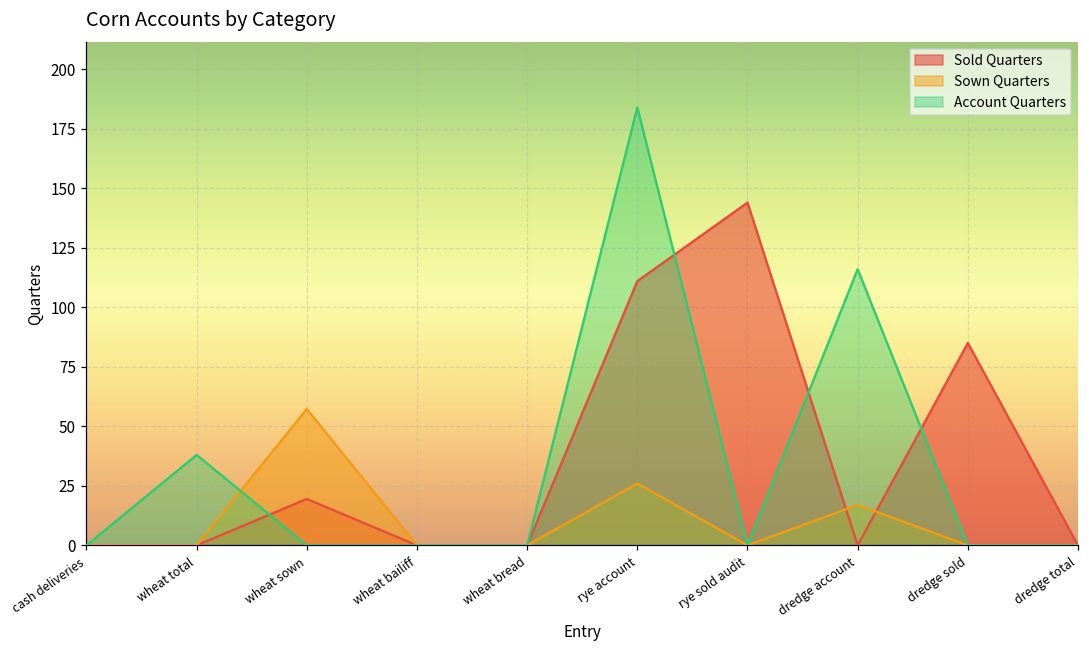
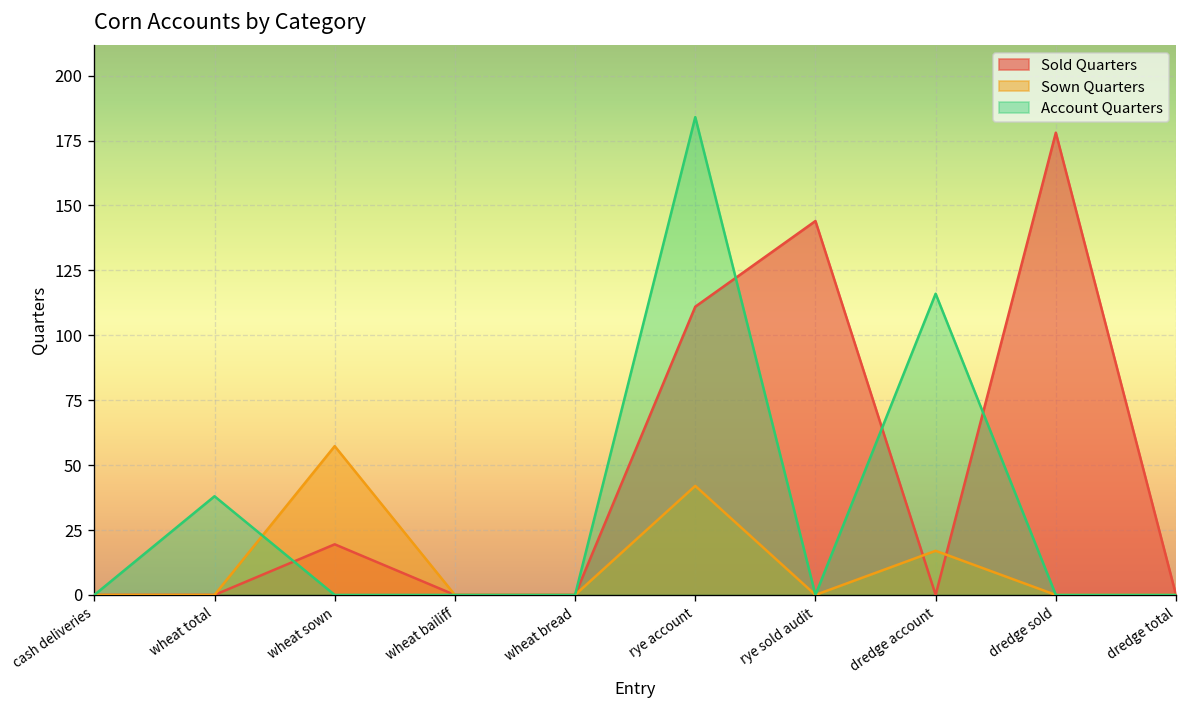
  {
    "Sold Quarters": {
      "wheat sown": 20,
      "rye account": 111,
      "rye sold audit": 144,
      "dredge account": 0,
-     "dredge sold": 85
+     "dredge sold": 178
    },
    "Sown Quarters": {
      "wheat sown": 57,
-     "rye account": 26,
+     "rye account": 42,
      "dredge account": 17
    },
    "Account Quarters": {
      "wheat total": 38,
      "wheat sown": 0,
      "rye account": 184,
      "dredge account": 116
    }
  }
